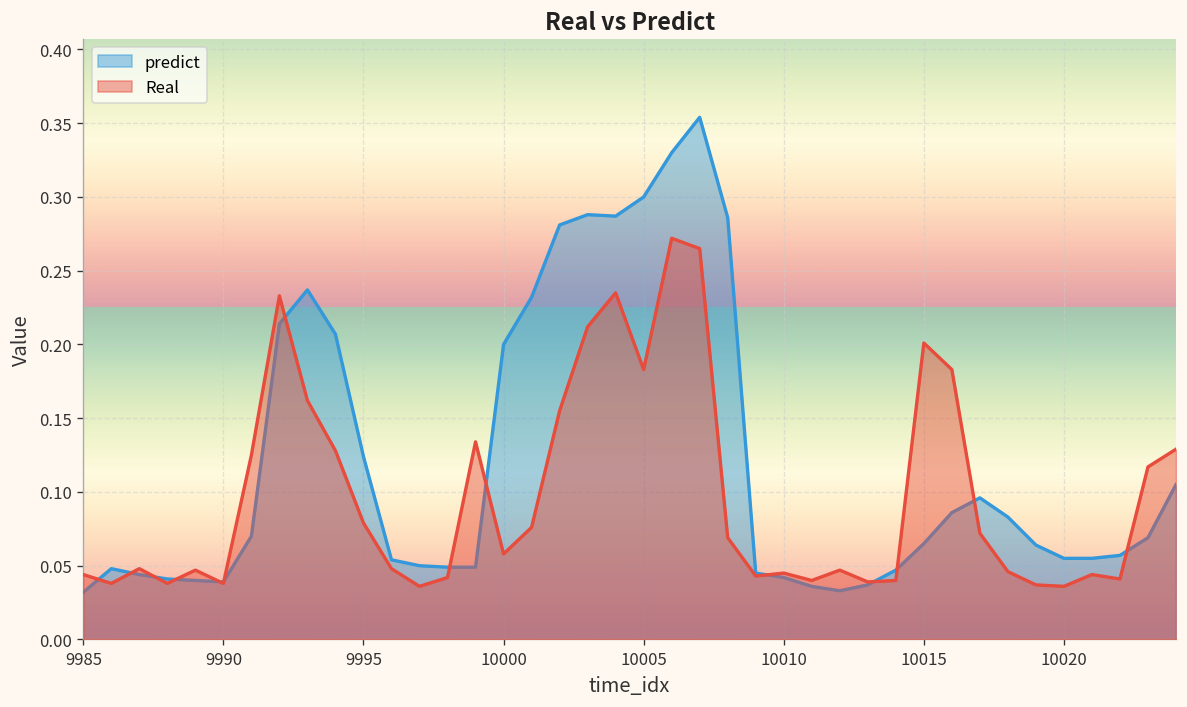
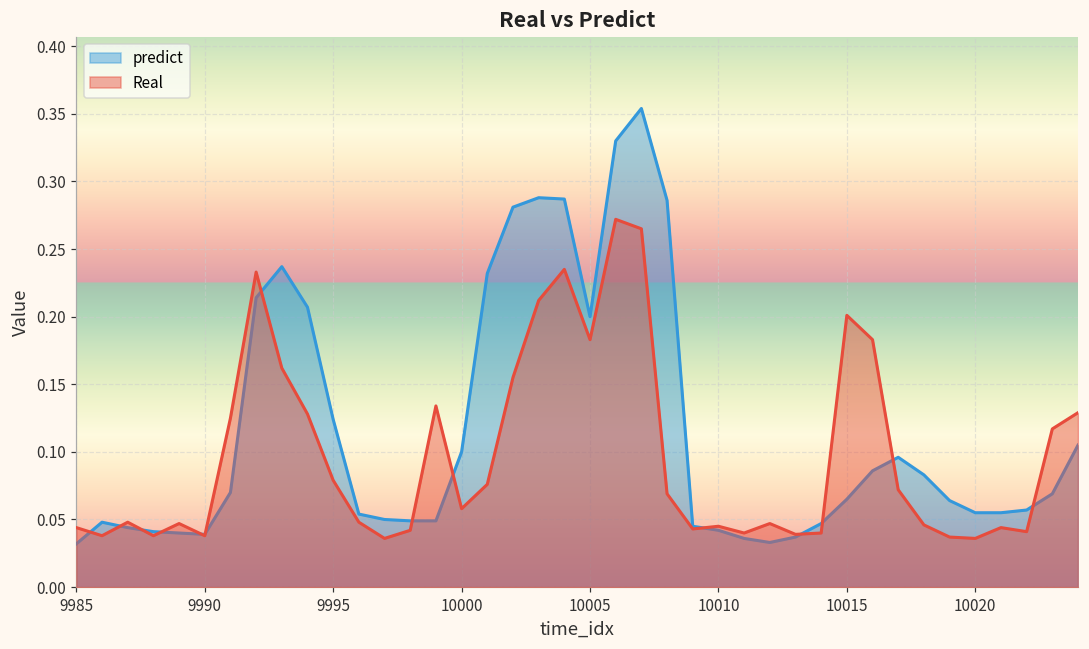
  {
    "predict": {
      "9985": 0.032,
      "9995": 0.124,
-     "10000": 0.2,
-     "10005": 0.3,
+     "10000": 0.1,
+     "10005": 0.2,
      "10010": 0.042,
      "10015": 0.065,
      "10020": 0.055
    },
    "Real": {
      "9985": 0.044,
      "9995": 0.079,
      "10000": 0.058,
      "10005": 0.183,
      "10010": 0.045,
      "10015": 0.2,
      "10020": 0.036
    }
  }
